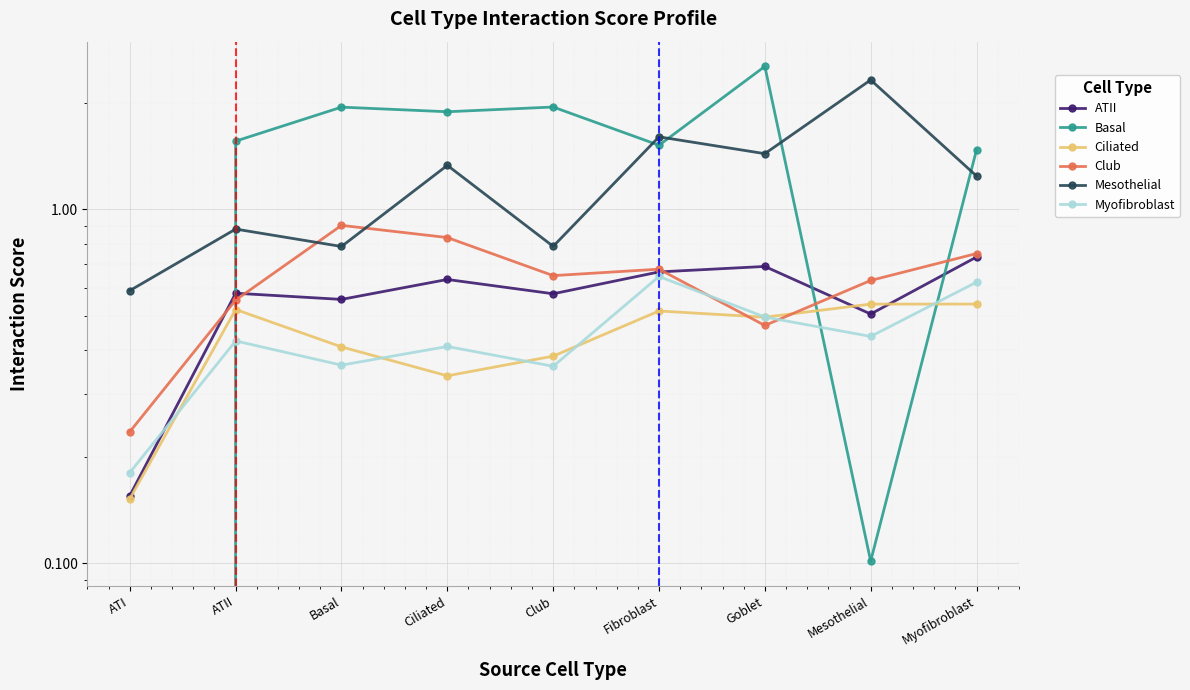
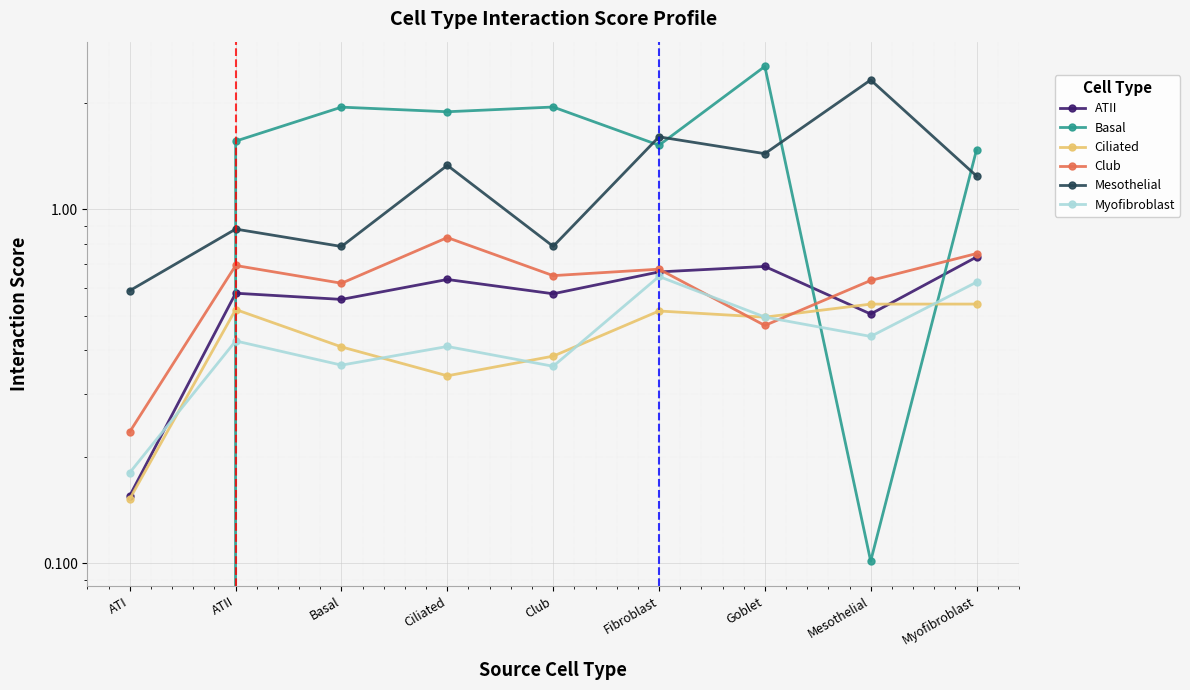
  {
    "Basal": {
      "ATII": 1.6,
      "Basal": 1.9,
      "Ciliated": 1.9,
      "Club": 1.9,
      "Fibroblast": 1.52,
      "Goblet": 2.5,
      "Mesothelial": 0.10,
      "Myofibroblast": 1.47
    },
    "Ciliated": {
      "ATI": 0.15,
      "ATII": 0.52,
      "Basal": 0.41,
      "Ciliated": 0.34,
      "Club": 0.38,
      "Fibroblast": 0.52,
      "Mesothelial": 0.54,
      "Myofibroblast": 0.54
    },
    "Club": {
      "ATI": 0.24,
-     "ATII": 0.55,
-     "Basal": 0.90,
+     "ATII": 0.69,
+     "Basal": 0.62,
      "Ciliated": 0.83,
      "Club": 0.65,
      "Fibroblast": 0.68,
      "Goblet": 0.47,
      "Mesothelial": 0.63,
      "Myofibroblast": 0.75
    },
    "Myofibroblast": {
      "ATI": 0.18,
      "ATII": 0.42,
      "Basal": 0.36,
      "Ciliated": 0.41,
      "Club": 0.36,
      "Fibroblast": 0.65,
      "Mesothelial": 0.44,
      "Myofibroblast": 0.62
    }
  }
